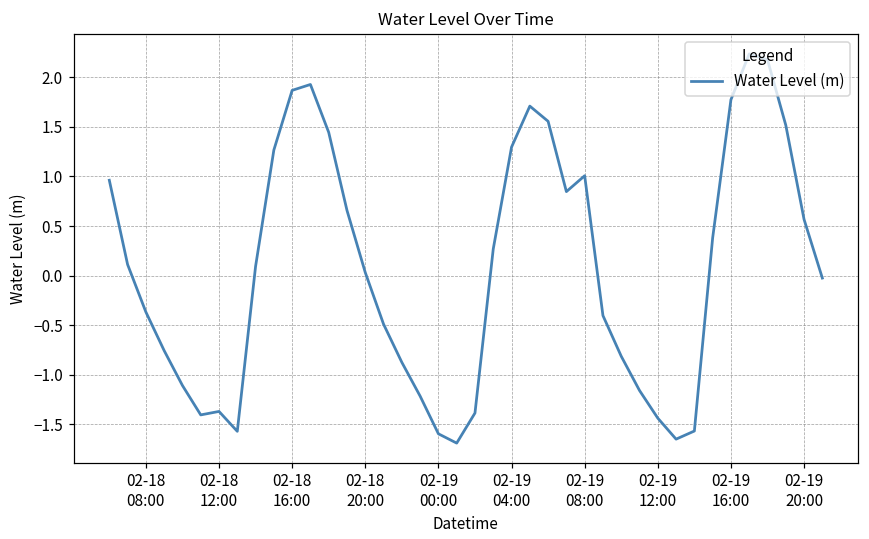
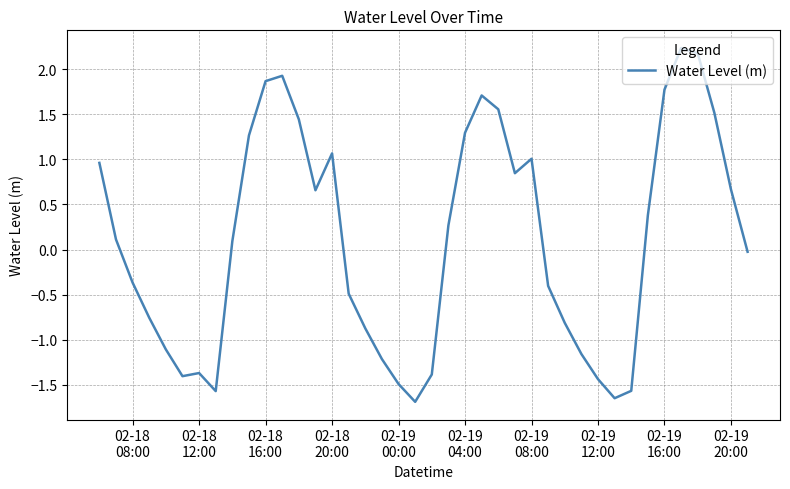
  {
    "02-18 08:00": -0.4,
    "02-18 12:00": -1.4,
    "02-18 16:00": 1.9,
-   "02-18 20:00": 0.0,
-   "02-19 00:00": -1.6,
+   "02-18 20:00": 1.1,
+   "02-19 00:00": -1.5,
    "02-19 04:00": 1.3,
    "02-19 08:00": 1.0,
    "02-19 12:00": -1.4,
    "02-19 16:00": 1.8,
-   "02-19 20:00": 0.6
+   "02-19 20:00": 0.7
  }
